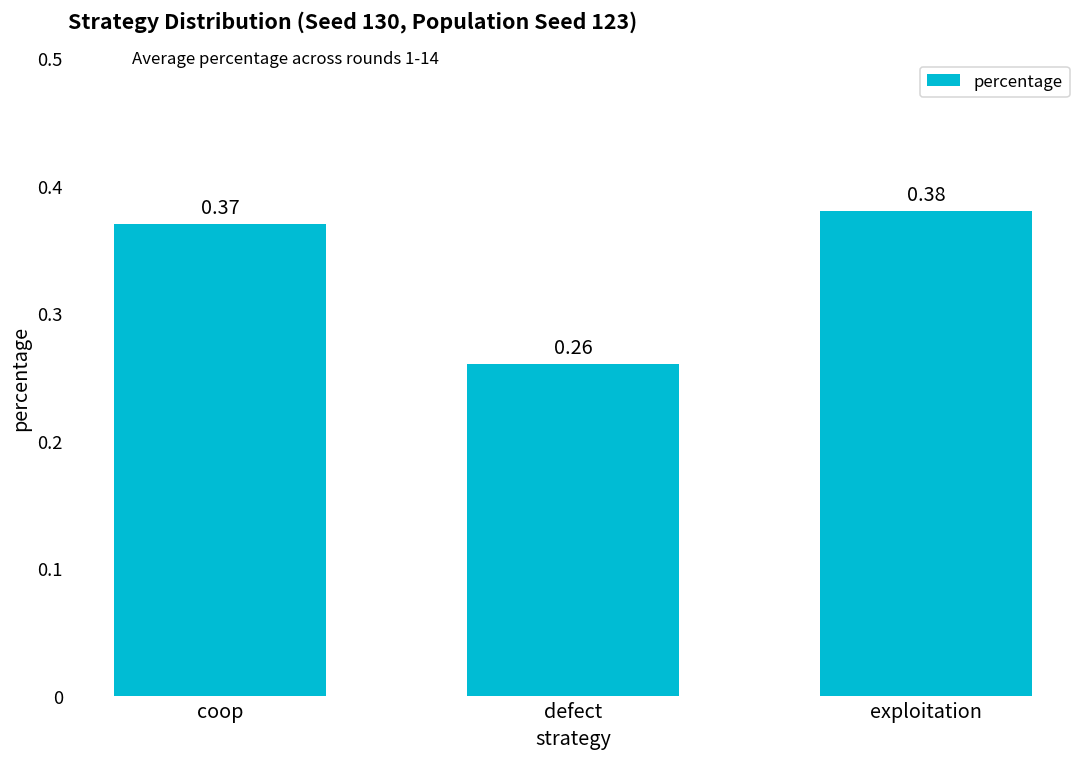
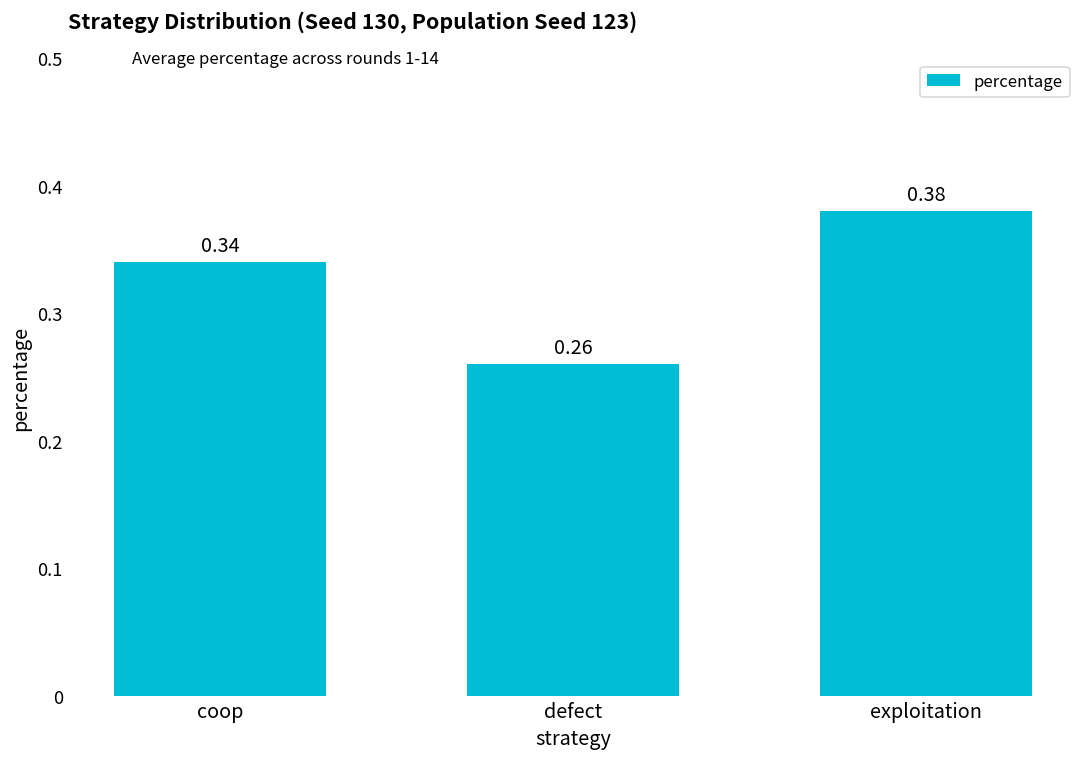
  {
-   "coop": 0.37,
+   "coop": 0.34,
    "defect": 0.26,
    "exploitation": 0.38
  }
